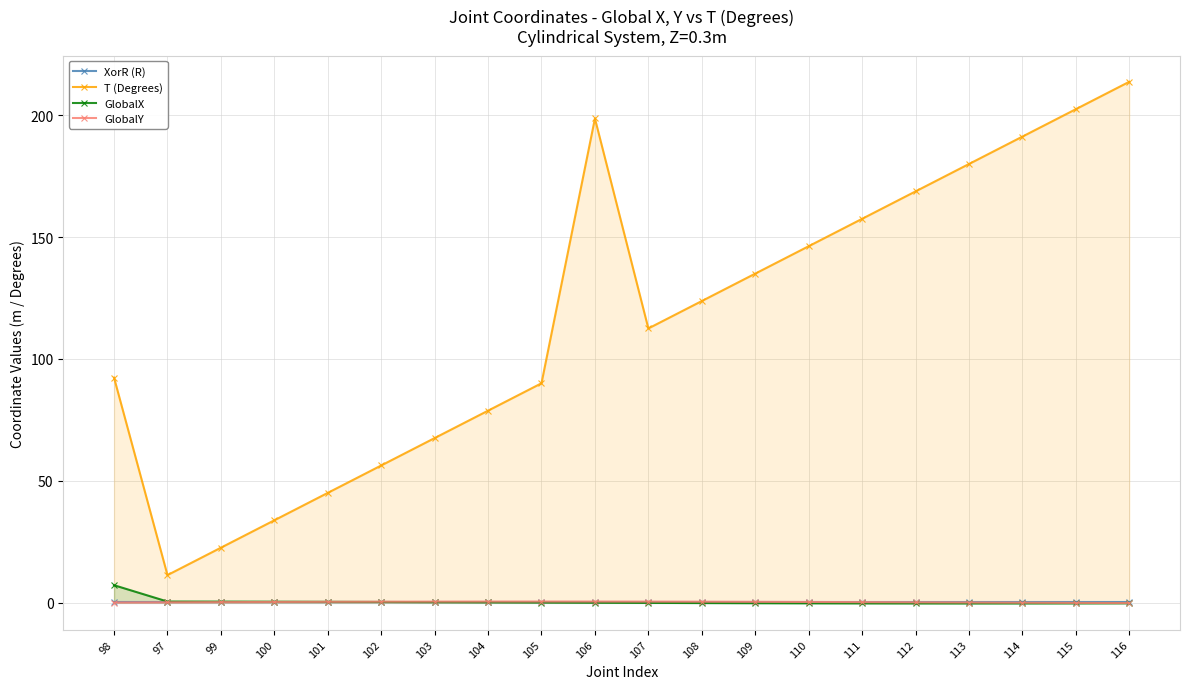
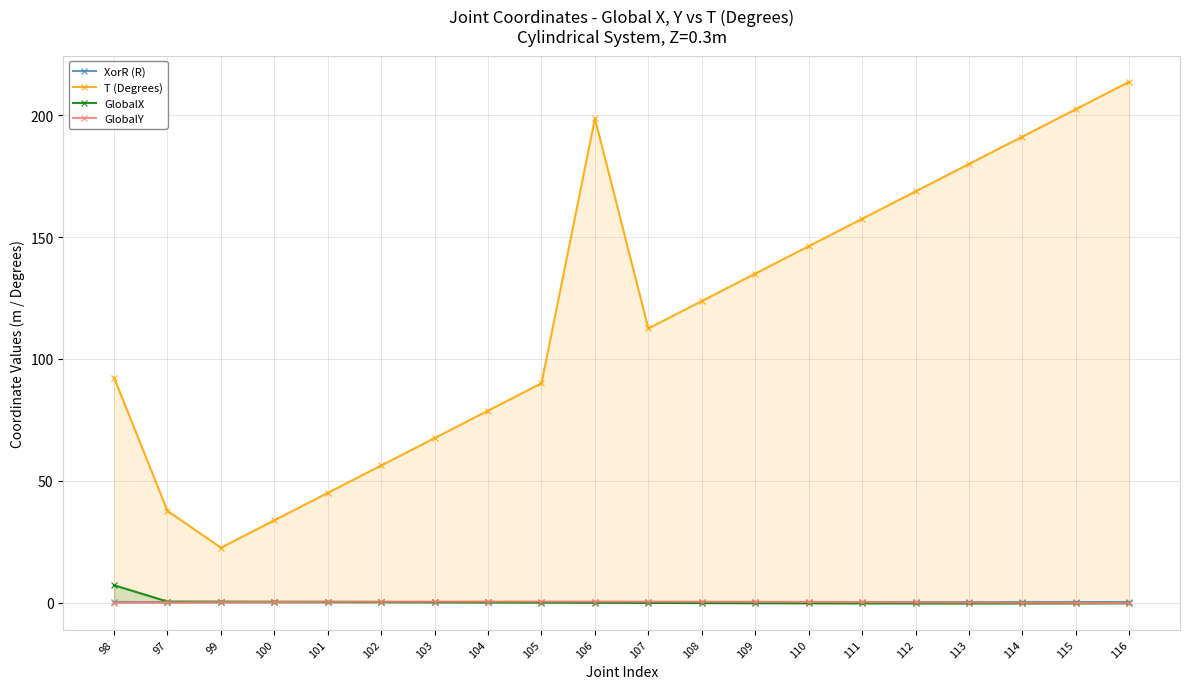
  {
    "T (Degrees)": {
      "98": 92,
-     "97": 11,
+     "97": 38,
      "99": 23,
      "100": 34,
      "101": 45,
      "102": 56,
      "103": 68,
      "104": 79,
      "105": 90,
      "106": 199,
      "107": 113,
      "108": 124,
      "109": 135,
      "110": 146,
      "111": 158,
      "112": 169,
      "113": 180,
      "114": 191,
      "115": 203,
      "116": 214
    },
    "GlobalX": {
      "98": 7
    }
  }
